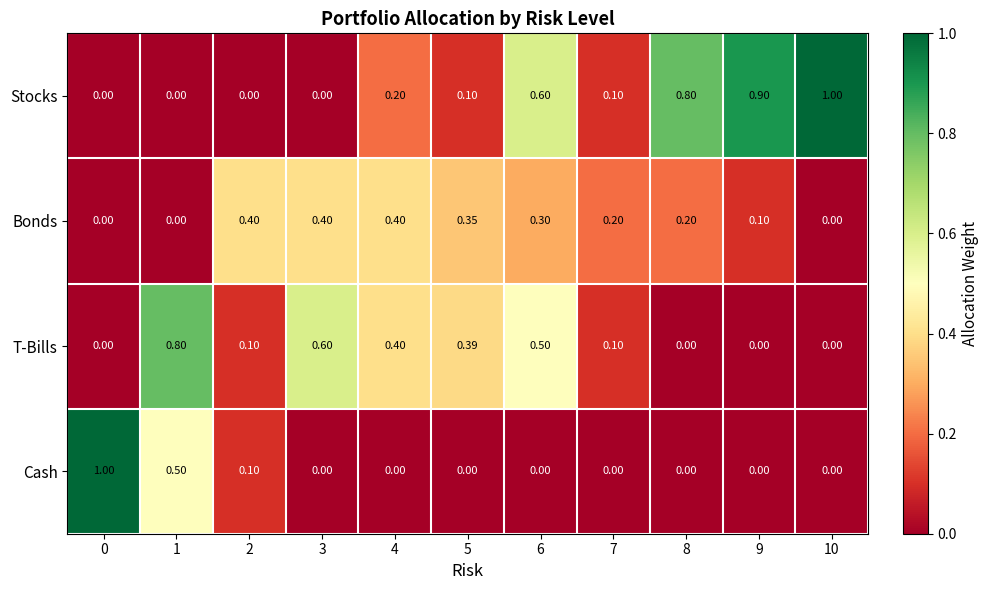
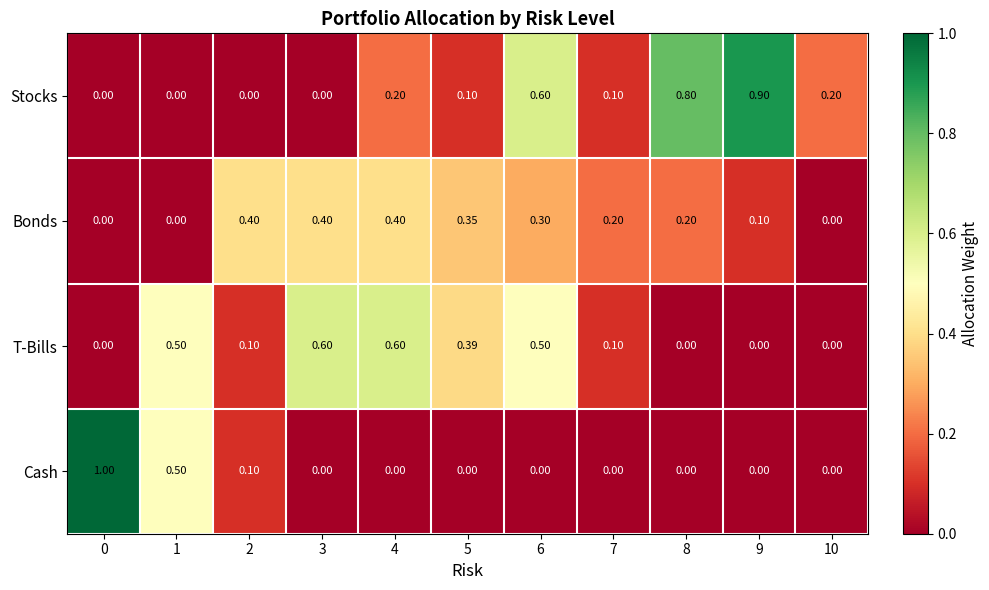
  {
    "Stocks": {
      "0": 0.00,
      "1": 0.00,
      "2": 0.00,
      "3": 0.00,
      "4": 0.20,
      "5": 0.10,
      "6": 0.60,
      "7": 0.10,
      "8": 0.80,
      "9": 0.90,
-     "10": 1.00
+     "10": 0.20
    },
    "Bonds": {
      "0": 0.00,
      "1": 0.00,
      "2": 0.40,
      "3": 0.40,
      "4": 0.40,
      "5": 0.35,
      "6": 0.30,
      "7": 0.20,
      "8": 0.20,
      "9": 0.10,
      "10": 0.00
    },
    "T-Bills": {
      "0": 0.00,
-     "1": 0.80,
+     "1": 0.50,
      "2": 0.10,
      "3": 0.60,
-     "4": 0.40,
+     "4": 0.60,
      "5": 0.39,
      "6": 0.50,
      "7": 0.10,
      "8": 0.00,
      "9": 0.00,
      "10": 0.00
    },
    "Cash": {
      "0": 1.00,
      "1": 0.50,
      "2": 0.10,
      "3": 0.00,
      "4": 0.00,
      "5": 0.00,
      "6": 0.00,
      "7": 0.00,
      "8": 0.00,
      "9": 0.00,
      "10": 0.00
    }
  }
